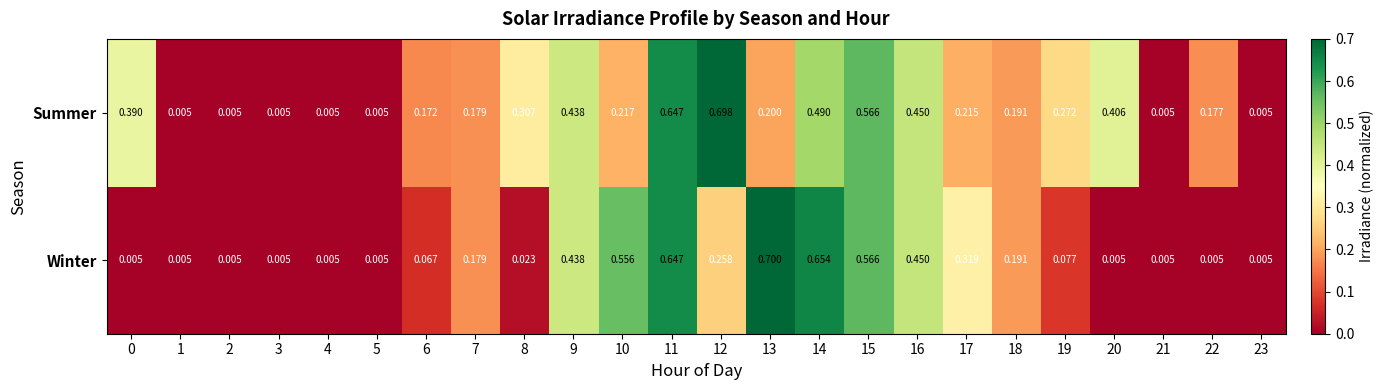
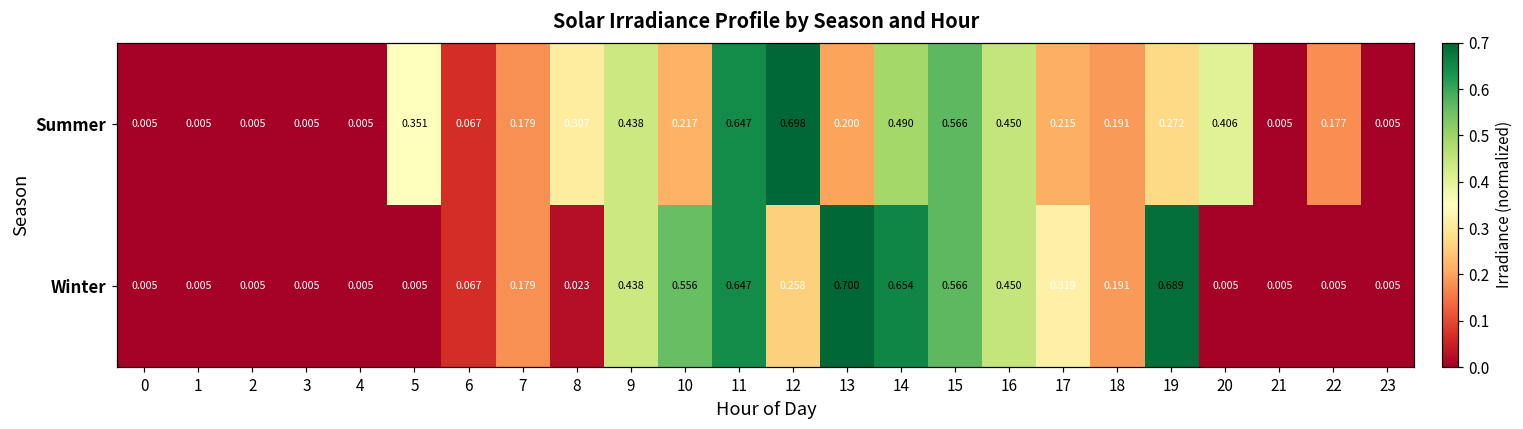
  {
    "Summer": {
-     "0": 0.390,
+     "0": 0.005,
      "1": 0.005,
      "2": 0.005,
      "3": 0.005,
      "4": 0.005,
-     "5": 0.005,
-     "6": 0.172,
+     "5": 0.351,
+     "6": 0.067,
      "7": 0.179,
      "8": 0.307,
      "9": 0.438,
      "10": 0.217,
      "11": 0.647,
      "12": 0.698,
      "13": 0.200,
      "14": 0.490,
      "15": 0.566,
      "16": 0.450,
      "17": 0.215,
      "18": 0.191,
      "19": 0.272,
      "20": 0.406,
      "21": 0.005,
      "22": 0.177,
      "23": 0.005
    },
    "Winter": {
      "0": 0.005,
      "1": 0.005,
      "2": 0.005,
      "3": 0.005,
      "4": 0.005,
      "5": 0.005,
      "6": 0.067,
      "7": 0.179,
      "8": 0.023,
      "9": 0.438,
      "10": 0.556,
      "11": 0.647,
      "12": 0.258,
      "13": 0.700,
      "14": 0.654,
      "15": 0.566,
      "16": 0.450,
      "17": 0.319,
      "18": 0.191,
-     "19": 0.077,
+     "19": 0.689,
      "20": 0.005,
      "21": 0.005,
      "22": 0.005,
      "23": 0.005
    }
  }
